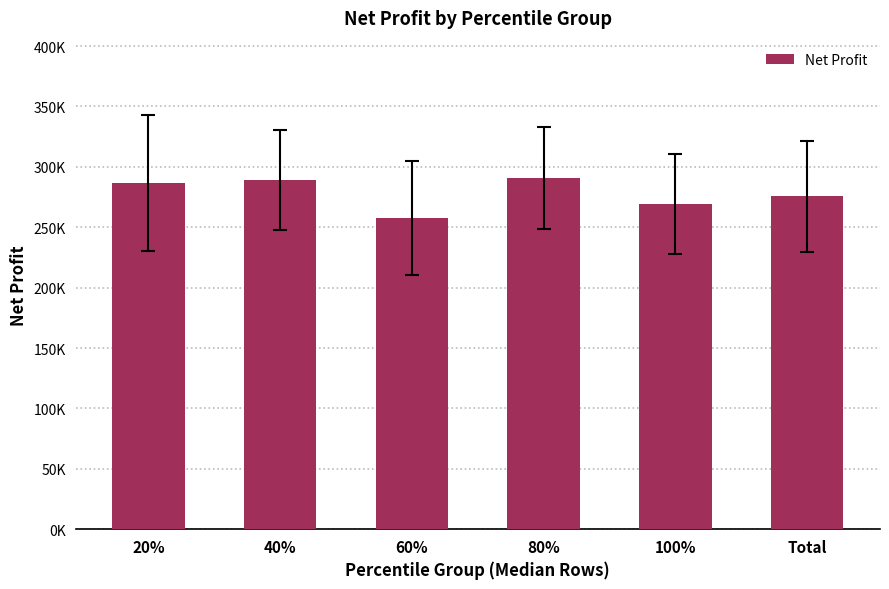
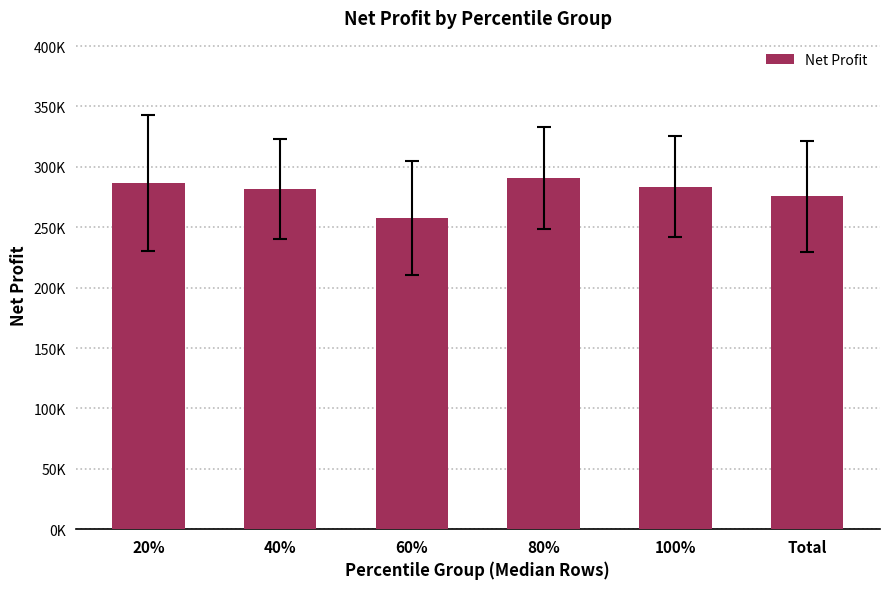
  {
    "Net Profit": {
      "20%": 287000,
-     "40%": 289000,
+     "40%": 282000,
      "60%": 258000,
      "80%": 291000,
-     "100%": 269000,
+     "100%": 284000,
      "Total": 276000
    }
  }
